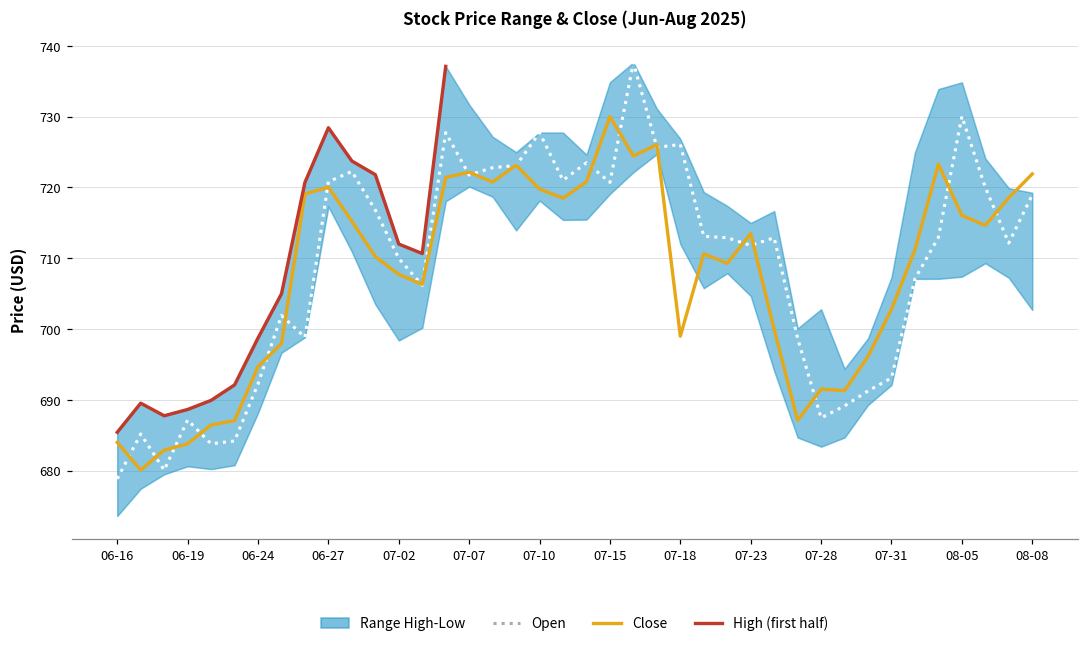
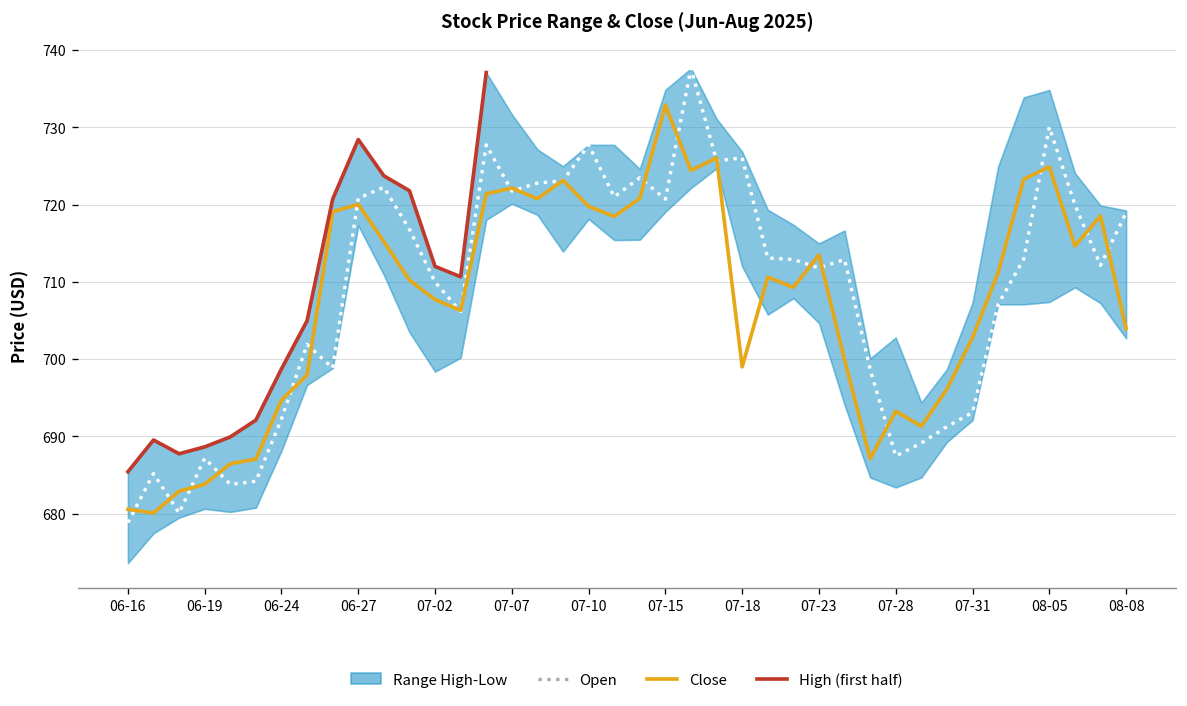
  {
    "Close": {
-     "06-16": 684,
+     "06-16": 681,
      "06-19": 684,
      "06-24": 695,
      "06-27": 720,
      "07-02": 708,
      "07-07": 722,
      "07-10": 720,
-     "07-15": 730,
+     "07-15": 733,
      "07-18": 699,
      "07-23": 713,
-     "07-28": 692,
+     "07-28": 693,
      "07-31": 703,
-     "08-05": 716,
-     "08-08": 722
+     "08-05": 725,
+     "08-08": 704
    }
  }
